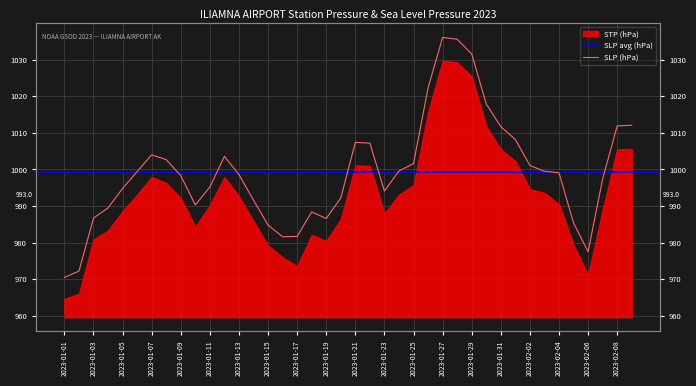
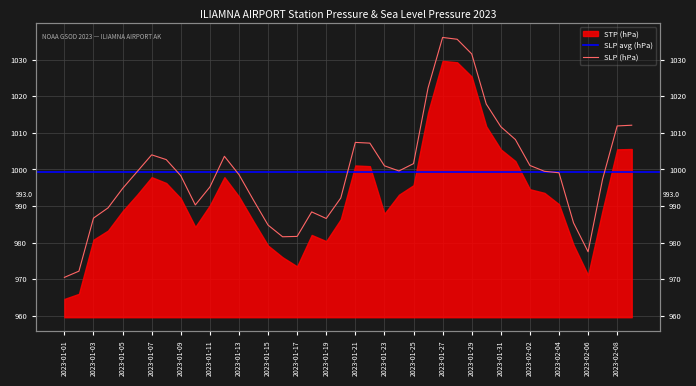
  {
    "STP (hPa)": {
      "2023-01-01": 965,
      "2023-01-03": 981,
      "2023-01-05": 989,
      "2023-01-07": 998,
      "2023-01-09": 992,
      "2023-01-11": 990,
      "2023-01-13": 993,
      "2023-01-15": 979,
      "2023-01-17": 974,
      "2023-01-19": 980,
      "2023-01-21": 1001,
      "2023-01-23": 988,
      "2023-01-25": 996,
      "2023-01-27": 1030,
      "2023-01-29": 1025,
      "2023-01-31": 1006,
      "2023-02-02": 995,
      "2023-02-04": 991,
      "2023-02-06": 971,
      "2023-02-08": 1006
    },
    "SLP (hPa)": {
      "2023-01-01": 971,
      "2023-01-03": 987,
      "2023-01-05": 995,
      "2023-01-07": 1004,
      "2023-01-09": 998,
      "2023-01-11": 995,
      "2023-01-13": 999,
      "2023-01-15": 985,
      "2023-01-17": 982,
      "2023-01-19": 987,
      "2023-01-21": 1007,
-     "2023-01-23": 994,
+     "2023-01-23": 1001,
      "2023-01-25": 1002,
      "2023-01-27": 1036,
      "2023-01-29": 1032,
      "2023-01-31": 1012,
      "2023-02-02": 1001,
      "2023-02-04": 999,
      "2023-02-06": 978,
      "2023-02-08": 1012
    }
  }
